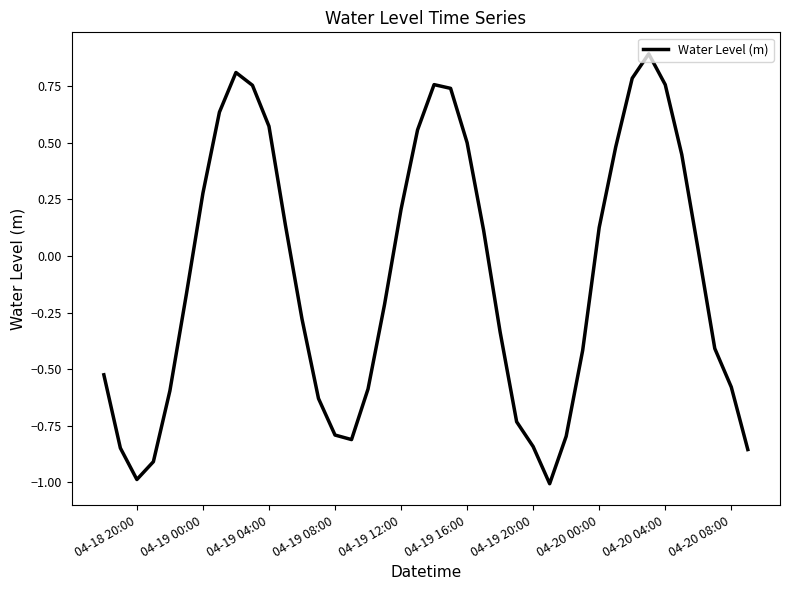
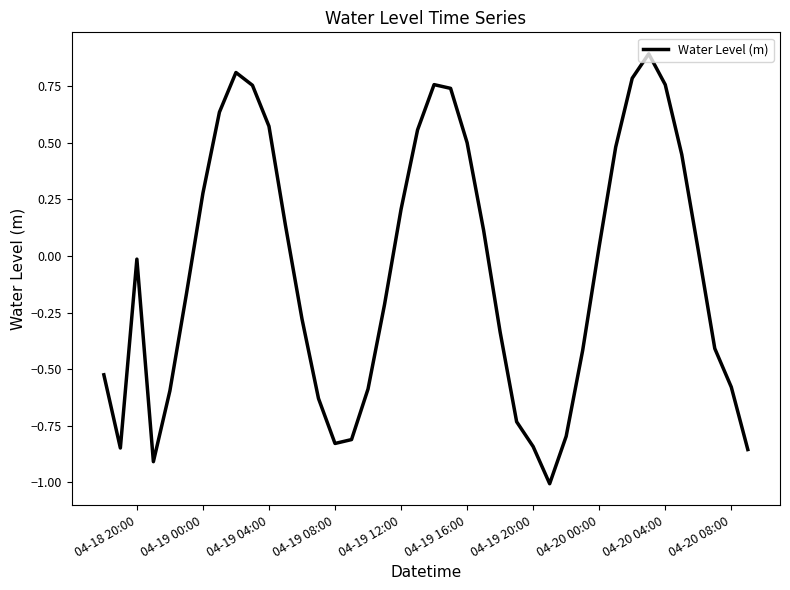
  {
-   "04-18 20:00": -0.99,
+   "04-18 20:00": -0.01,
    "04-19 00:00": 0.28,
    "04-19 04:00": 0.57,
-   "04-19 08:00": -0.79,
+   "04-19 08:00": -0.83,
    "04-19 12:00": 0.21,
    "04-19 16:00": 0.50,
    "04-19 20:00": -0.84,
-   "04-20 00:00": 0.13,
+   "04-20 00:00": 0.04,
    "04-20 04:00": 0.76,
    "04-20 08:00": -0.58
  }
